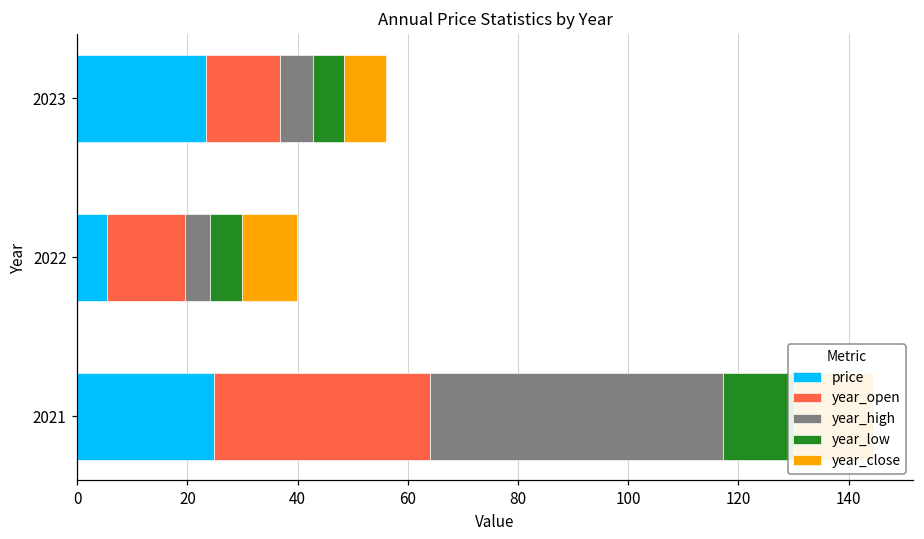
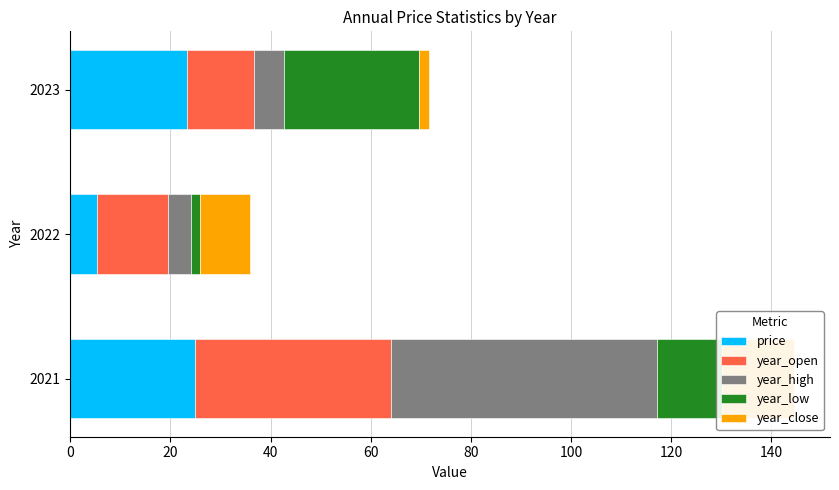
  {
    "price": {
      "2023": 23,
      "2022": 5,
      "2021": 25
    },
    "year_open": {
      "2023": 13,
      "2022": 14,
      "2021": 39
    },
    "year_high": {
      "2023": 6,
      "2022": 5,
      "2021": 53
    },
    "year_low": {
-     "2023": 6,
-     "2022": 6
+     "2023": 27,
+     "2022": 2
    },
    "year_close": {
-     "2023": 8,
+     "2023": 2,
      "2022": 10
    }
  }
